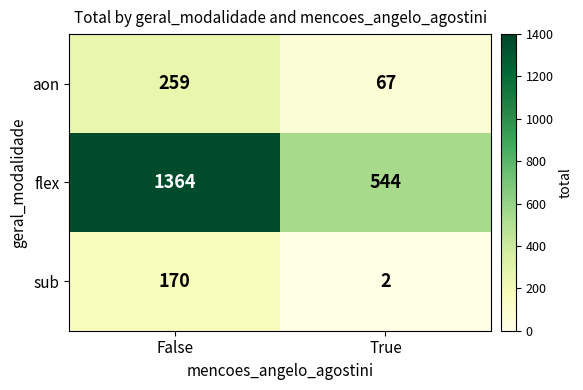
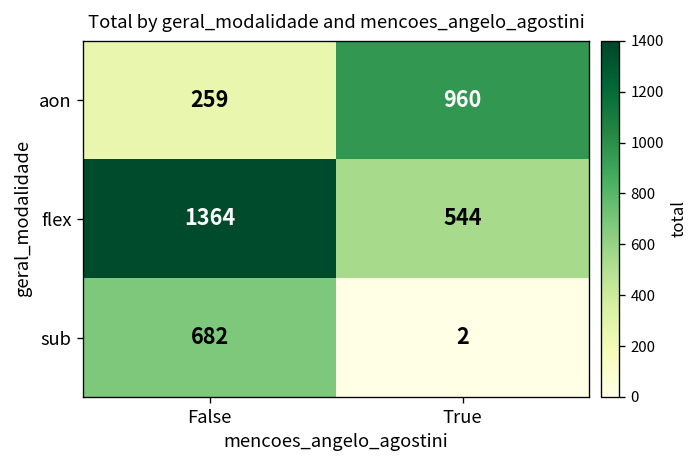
  {
    "aon": {
      "False": 259,
-     "True": 67
+     "True": 960
    },
    "flex": {
      "False": 1364,
      "True": 544
    },
    "sub": {
-     "False": 170,
+     "False": 682,
      "True": 2
    }
  }
